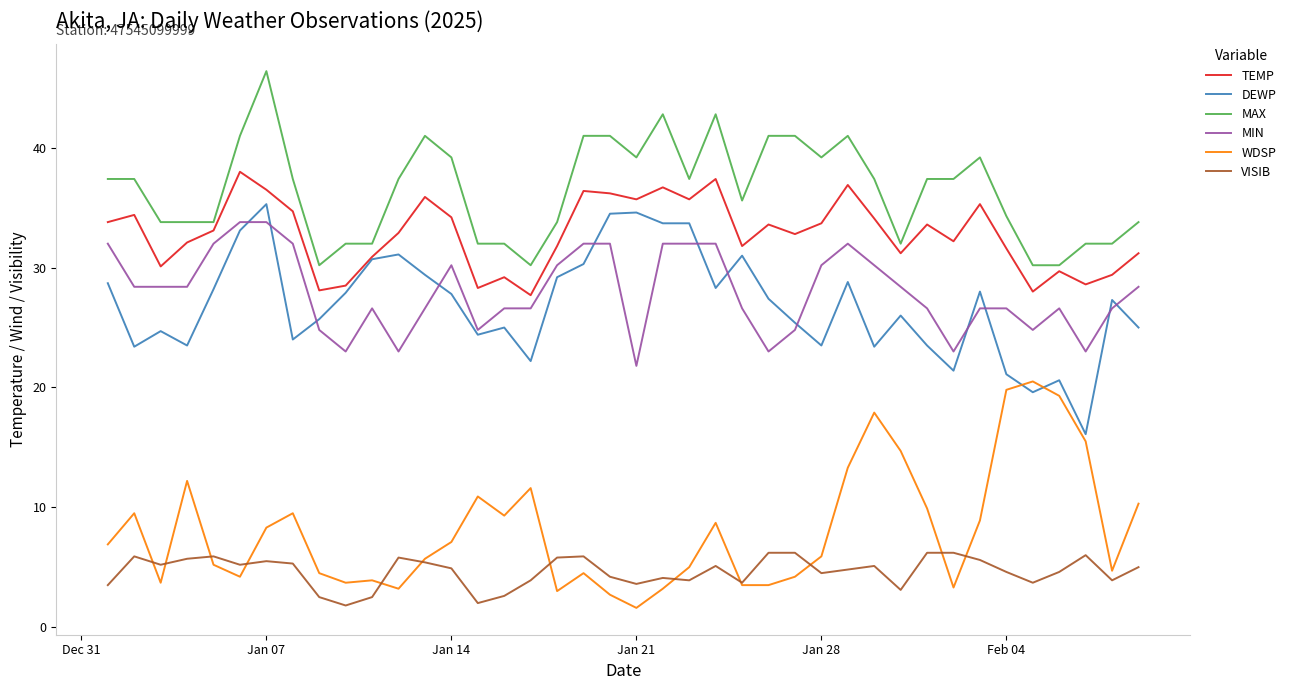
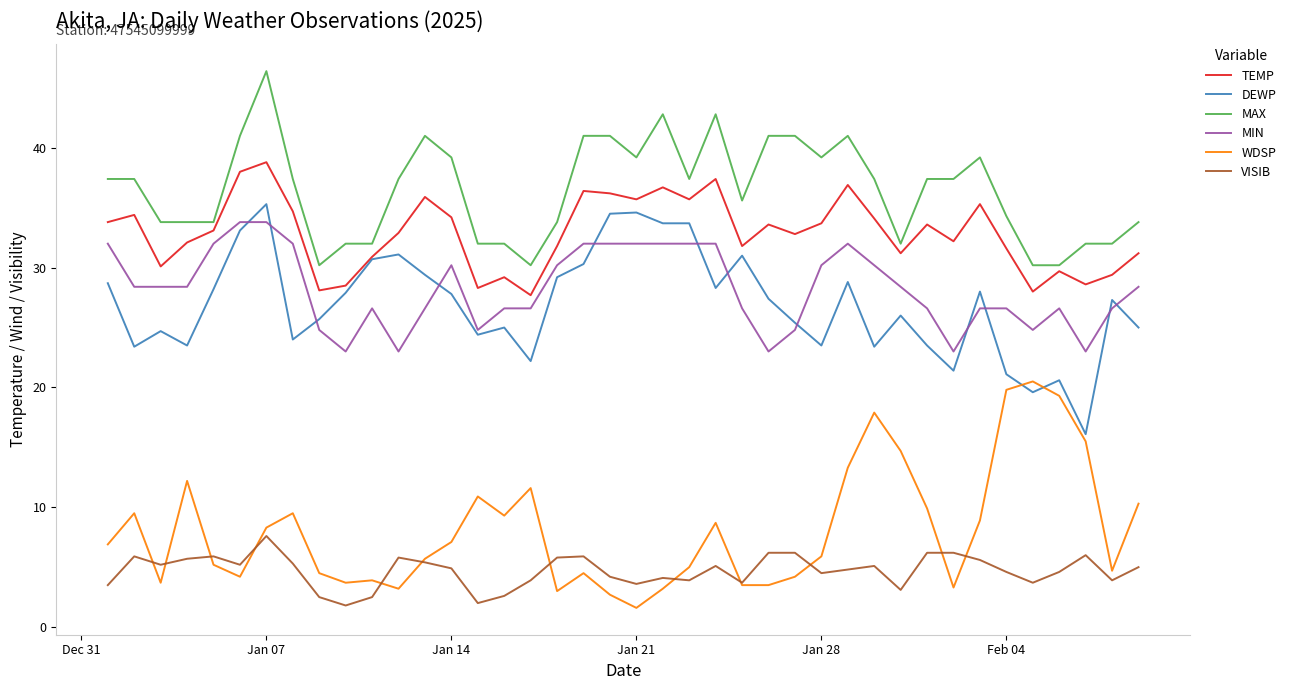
  {
    "TEMP": {
-     "Jan 07": 36.5,
+     "Jan 07": 38.8,
      "Jan 14": 34.2,
      "Jan 21": 35.7,
      "Jan 28": 33.7,
      "Feb 04": 31.6
    },
    "DEWP": {
      "Jan 07": 35.3,
      "Jan 14": 27.8,
      "Jan 21": 34.6,
      "Jan 28": 23.5,
      "Feb 04": 21.1
    },
    "MAX": {
      "Jan 07": 46.4,
      "Jan 14": 39.2,
      "Jan 21": 39.2,
      "Jan 28": 39.2,
      "Feb 04": 34.3
    },
    "MIN": {
      "Jan 07": 33.8,
      "Jan 14": 30.2,
-     "Jan 21": 21.8,
+     "Jan 21": 32.0,
      "Jan 28": 30.2,
      "Feb 04": 26.6
    },
    "WDSP": {
      "Jan 07": 8.3,
      "Jan 14": 7.1,
      "Jan 21": 1.6,
      "Jan 28": 5.9,
      "Feb 04": 19.8
    },
    "VISIB": {
-     "Jan 07": 5.5,
+     "Jan 07": 7.6,
      "Jan 14": 4.9,
      "Jan 21": 3.6,
      "Jan 28": 4.5,
      "Feb 04": 4.6
    }
  }
